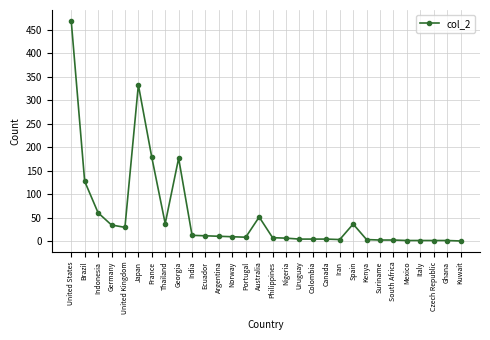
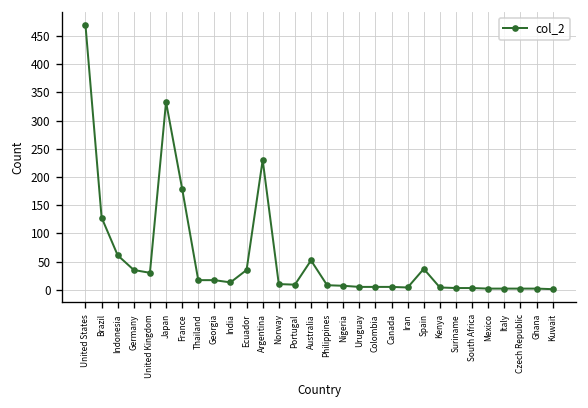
  {
    "United States": 470,
    "Brazil": 130,
    "Indonesia": 60,
    "Germany": 40,
    "United Kingdom": 30,
    "Japan": 330,
    "France": 180,
-   "Thailand": 40,
-   "Georgia": 180,
+   "Thailand": 20,
+   "Georgia": 20,
    "India": 10,
-   "Ecuador": 10,
-   "Argentina": 10,
+   "Ecuador": 40,
+   "Argentina": 230,
    "Norway": 10,
    "Portugal": 10,
    "Australia": 50,
    "Philippines": 10,
    "Nigeria": 10,
    "Uruguay": 10,
    "Colombia": 10,
    "Canada": 10,
    "Iran": 0,
    "Spain": 40,
    "Kenya": 0,
    "Suriname": 0,
    "South Africa": 0,
    "Mexico": 0,
    "Italy": 0,
    "Czech Republic": 0,
    "Ghana": 0,
    "Kuwait": 0
  }
